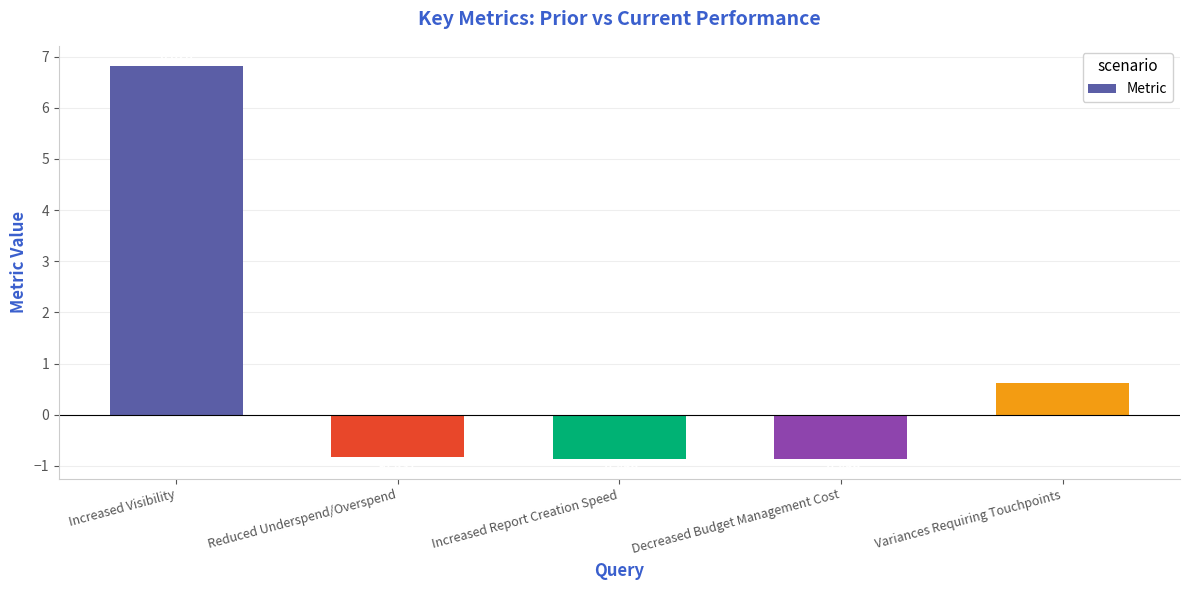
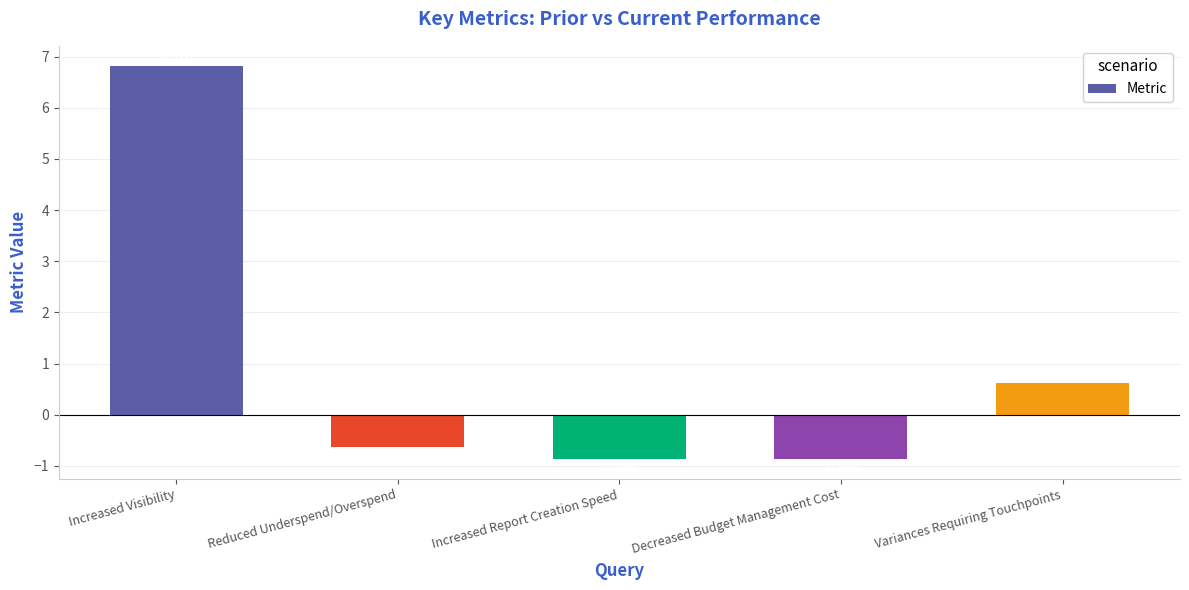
  {
    "Increased Visibility": 6.8,
-   "Reduced Underspend/Overspend": -0.8,
+   "Reduced Underspend/Overspend": -0.6,
    "Increased Report Creation Speed": -0.9,
    "Decreased Budget Management Cost": -0.9,
    "Variances Requiring Touchpoints": 0.6
  }
